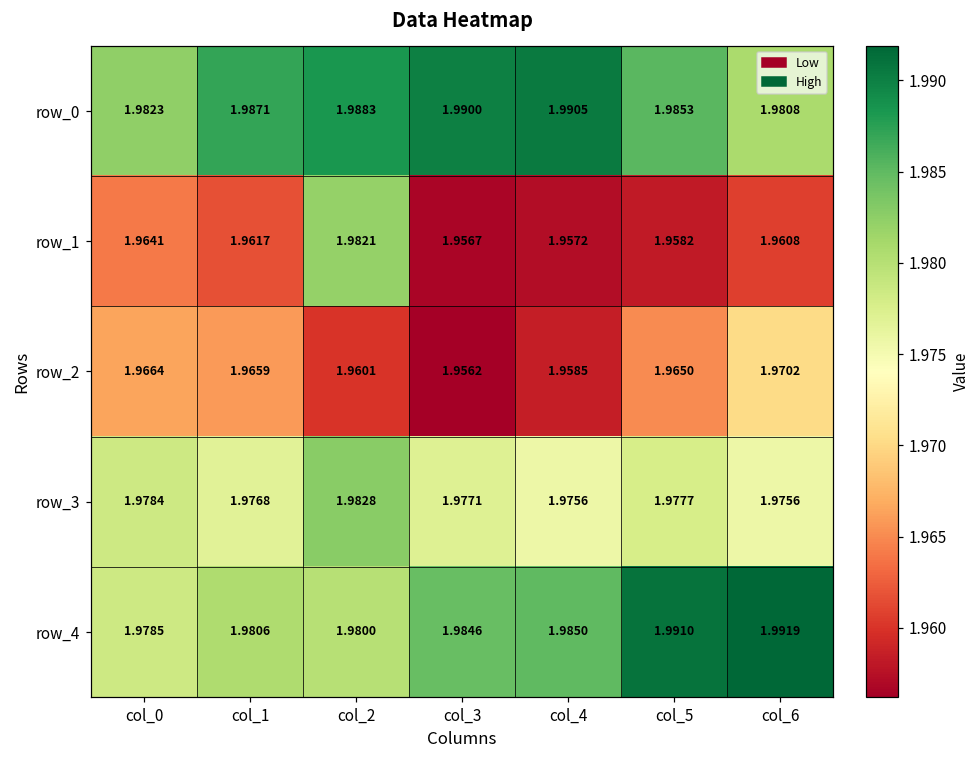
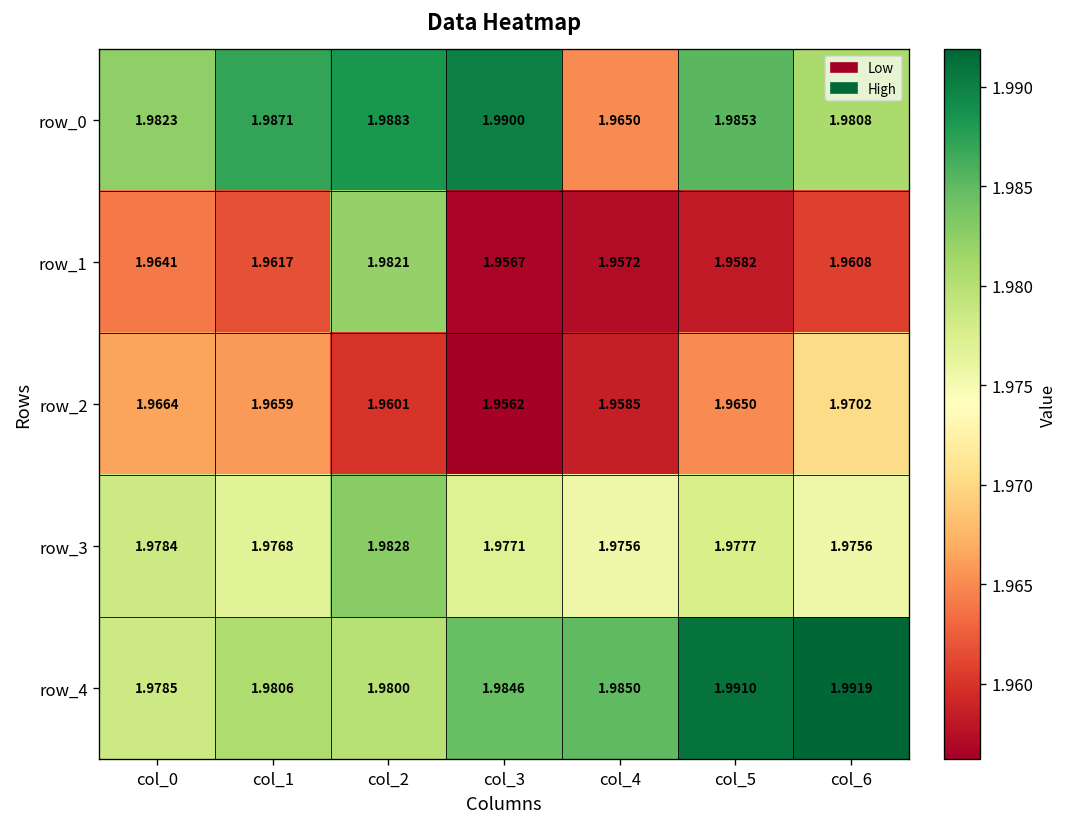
  {
    "row_0": {
      "col_0": 1.9823,
      "col_1": 1.9871,
      "col_2": 1.9883,
      "col_3": 1.9900,
-     "col_4": 1.9905,
+     "col_4": 1.9650,
      "col_5": 1.9853,
      "col_6": 1.9808
    },
    "row_1": {
      "col_0": 1.9641,
      "col_1": 1.9617,
      "col_2": 1.9821,
      "col_3": 1.9567,
      "col_4": 1.9572,
      "col_5": 1.9582,
      "col_6": 1.9608
    },
    "row_2": {
      "col_0": 1.9664,
      "col_1": 1.9659,
      "col_2": 1.9601,
      "col_3": 1.9562,
      "col_4": 1.9585,
      "col_5": 1.9650,
      "col_6": 1.9702
    },
    "row_3": {
      "col_0": 1.9784,
      "col_1": 1.9768,
      "col_2": 1.9828,
      "col_3": 1.9771,
      "col_4": 1.9756,
      "col_5": 1.9777,
      "col_6": 1.9756
    },
    "row_4": {
      "col_0": 1.9785,
      "col_1": 1.9806,
      "col_2": 1.9800,
      "col_3": 1.9846,
      "col_4": 1.9850,
      "col_5": 1.9910,
      "col_6": 1.9919
    }
  }
